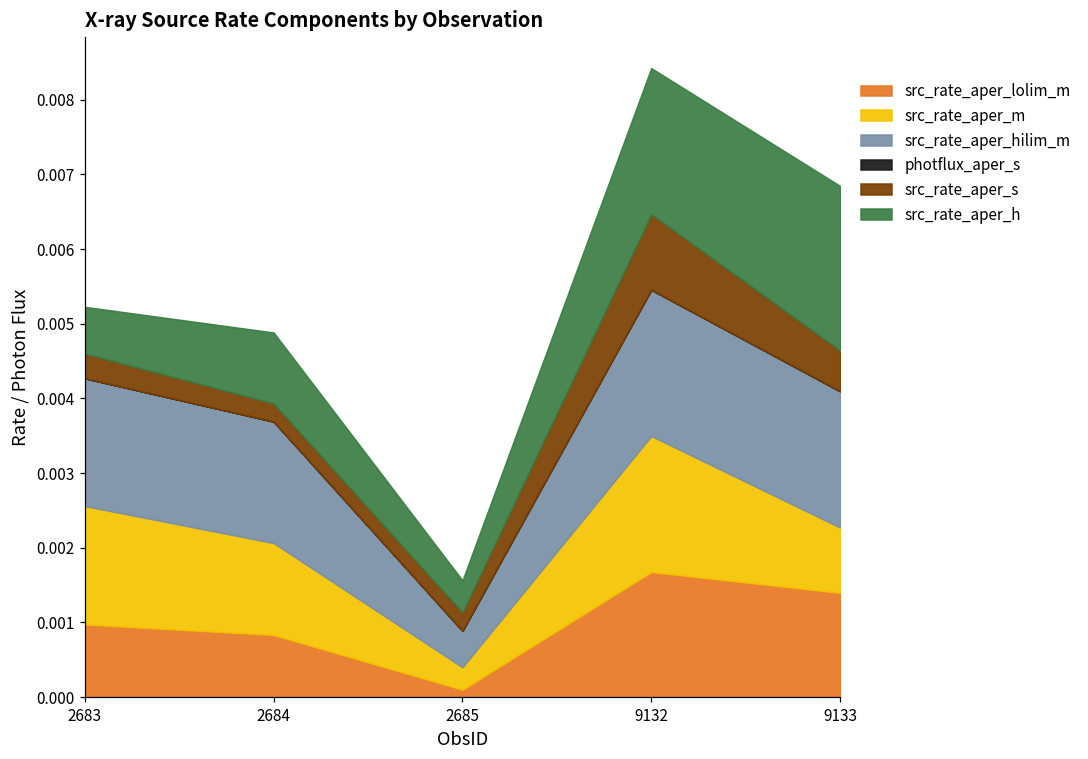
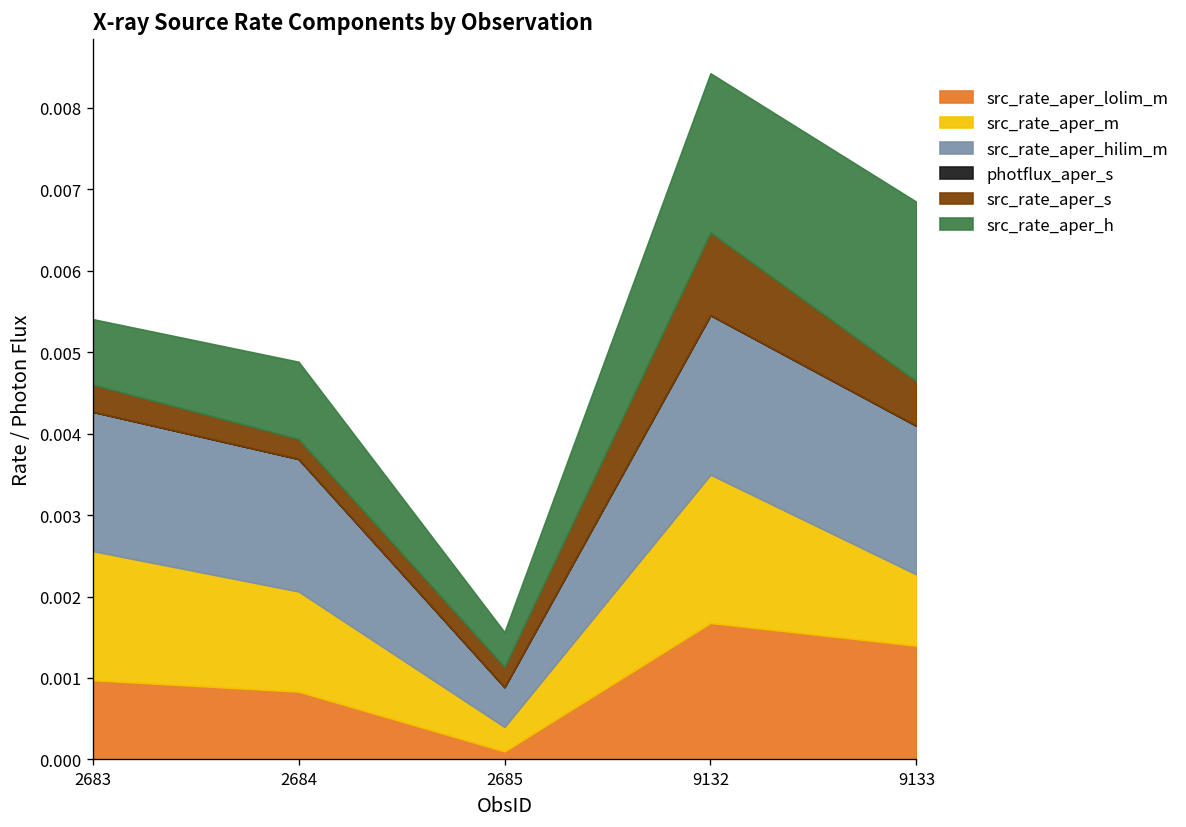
  {
    "src_rate_aper_lolim_m": {
      "2683": 0.0010,
      "2684": 0.0008,
      "2685": 0.0001,
      "9132": 0.0017,
      "9133": 0.0014
    },
    "src_rate_aper_m": {
      "2683": 0.0016,
      "2684": 0.0012,
      "2685": 0.0003,
      "9132": 0.0018,
      "9133": 0.0009
    },
    "src_rate_aper_s": {
      "2683": 0.0003,
      "2684": 0.0002,
      "2685": 0.0002,
      "9132": 0.0010,
      "9133": 0.0005
    },
    "src_rate_aper_h": {
-     "2683": 0.0006,
+     "2683": 0.0008,
      "2684": 0.0009,
      "2685": 0.0004,
      "9132": 0.0020,
      "9133": 0.0022
    }
  }
